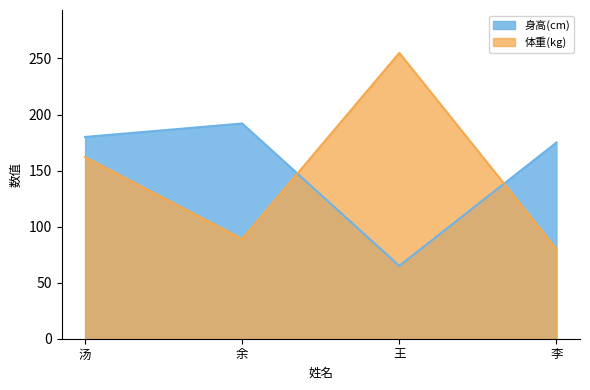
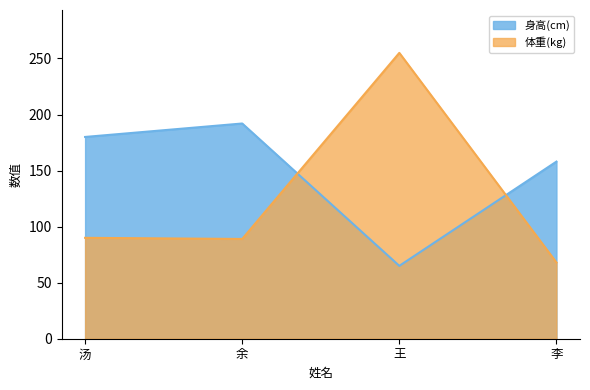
  {
    "身高(cm)": {
      "汤": 180,
      "余": 192,
      "王": 65,
-     "李": 175
+     "李": 158
    },
    "体重(kg)": {
-     "汤": 162,
+     "汤": 90,
      "余": 89,
      "王": 255,
-     "李": 80
+     "李": 68
    }
  }
